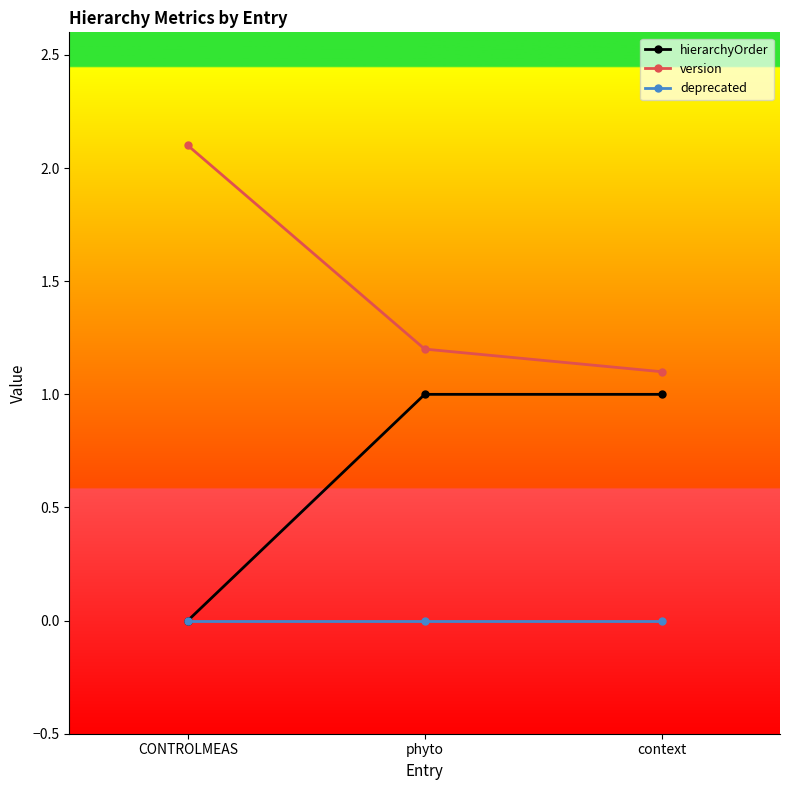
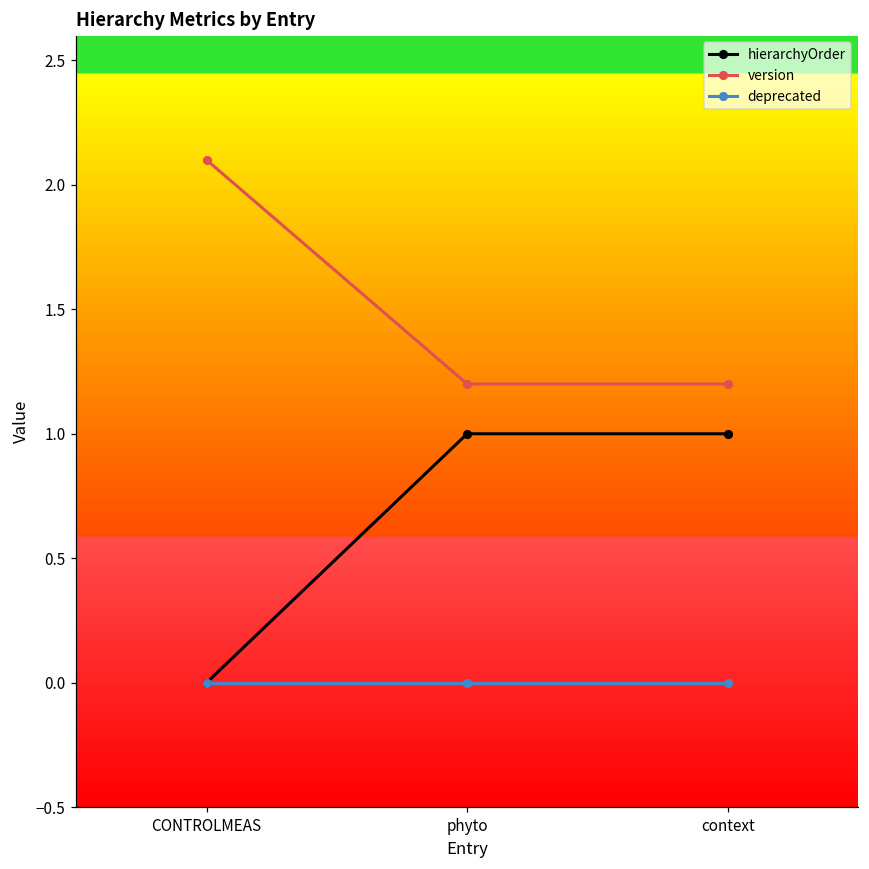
  {
    "hierarchyOrder": {
      "phyto": 1.0,
      "context": 1.0
    },
    "version": {
      "CONTROLMEAS": 2.1,
      "phyto": 1.2,
-     "context": 1.1
+     "context": 1.2
    },
    "deprecated": {
      "phyto": 0.0,
      "context": 0.0
    }
  }
